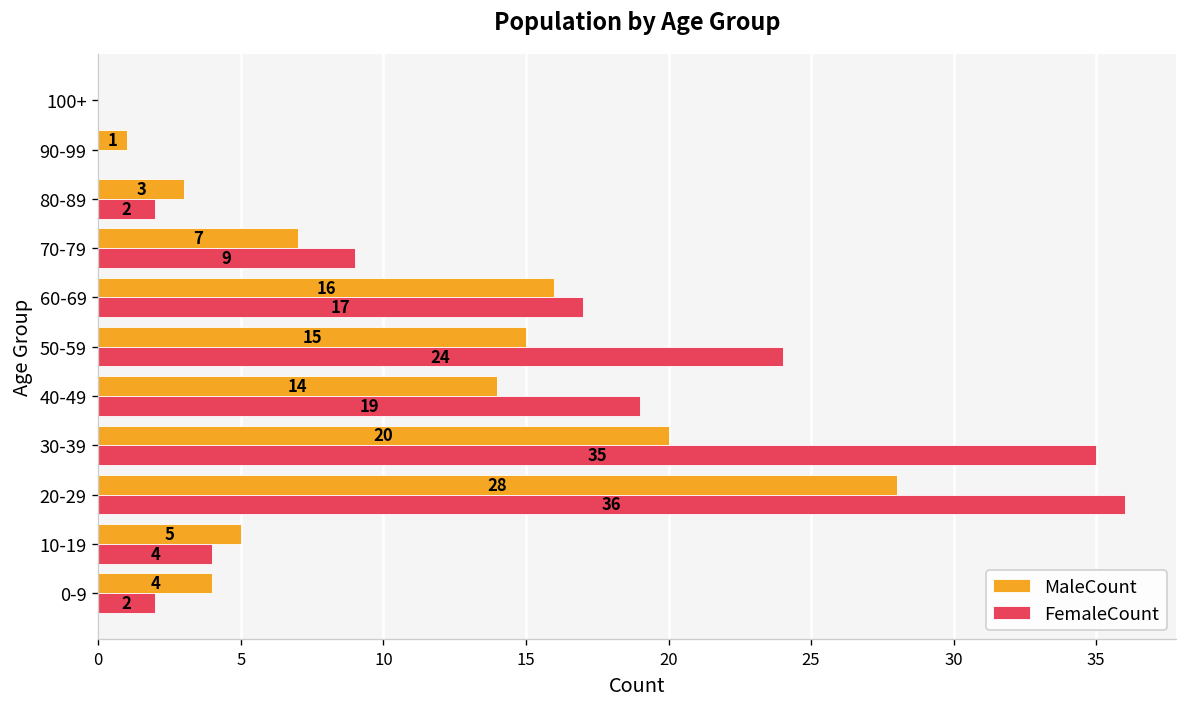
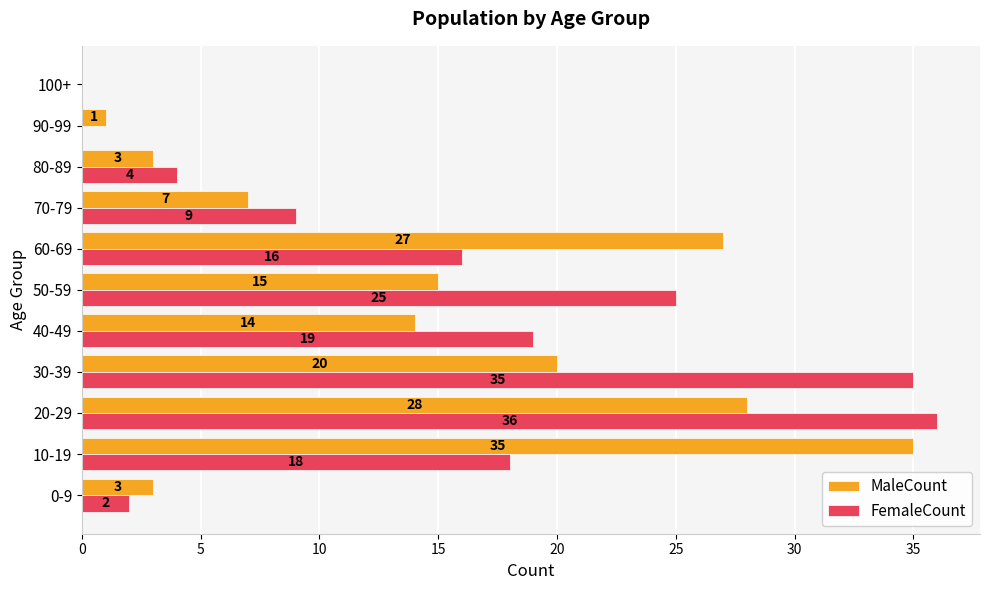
  {
    "MaleCount": {
      "90-99": 1,
      "80-89": 3,
      "70-79": 7,
-     "60-69": 16,
+     "60-69": 27,
      "50-59": 15,
      "40-49": 14,
      "30-39": 20,
      "20-29": 28,
-     "10-19": 5,
-     "0-9": 4
+     "10-19": 35,
+     "0-9": 3
    },
    "FemaleCount": {
-     "80-89": 2,
+     "80-89": 4,
      "70-79": 9,
-     "60-69": 17,
-     "50-59": 24,
+     "60-69": 16,
+     "50-59": 25,
      "40-49": 19,
      "30-39": 35,
      "20-29": 36,
-     "10-19": 4,
+     "10-19": 18,
      "0-9": 2
    }
  }
